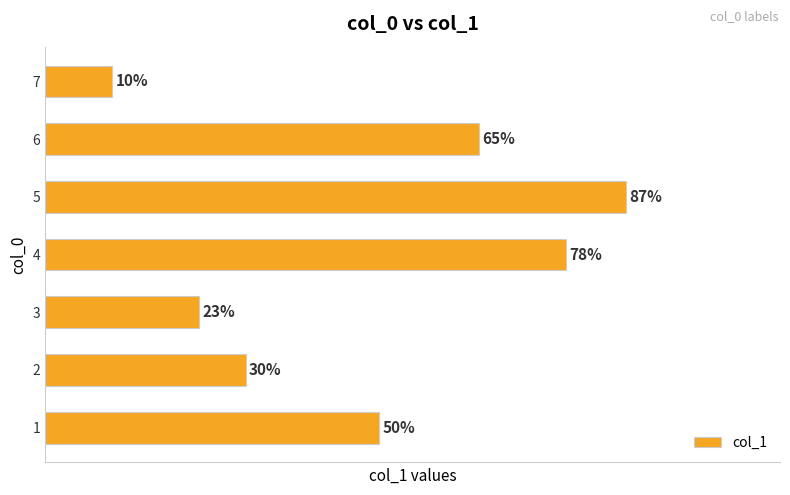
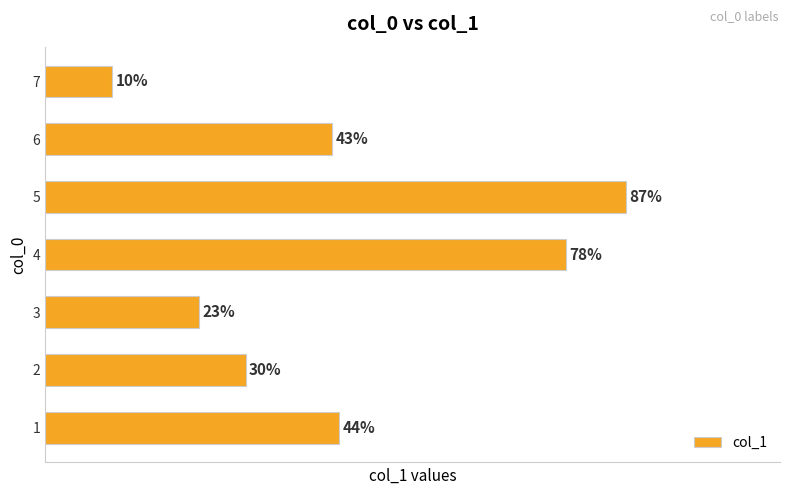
  {
    "7": "10%",
-   "6": "65%",
+   "6": "43%",
    "5": "87%",
    "4": "78%",
    "3": "23%",
    "2": "30%",
-   "1": "50%"
+   "1": "44%"
  }
